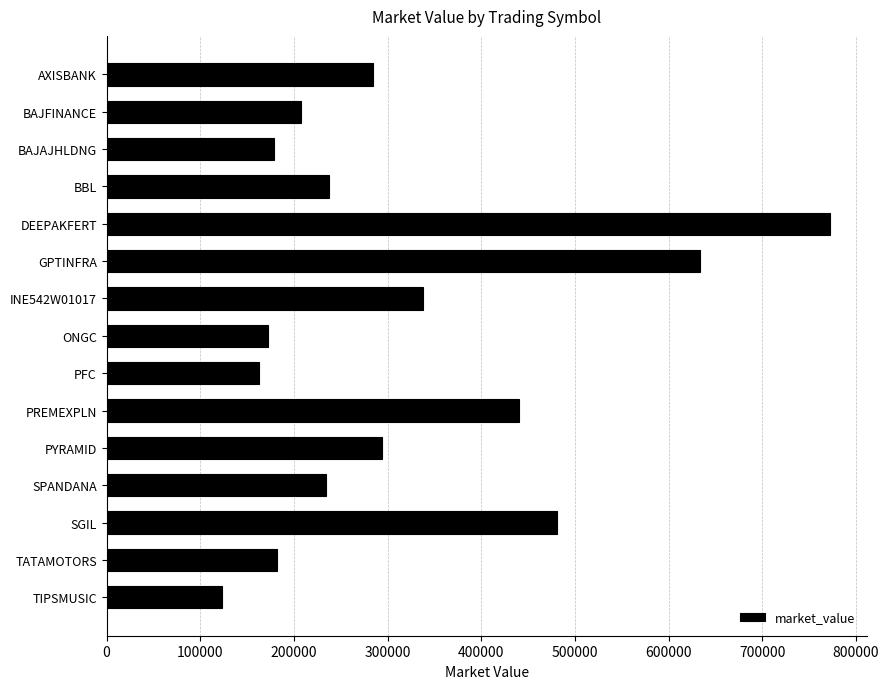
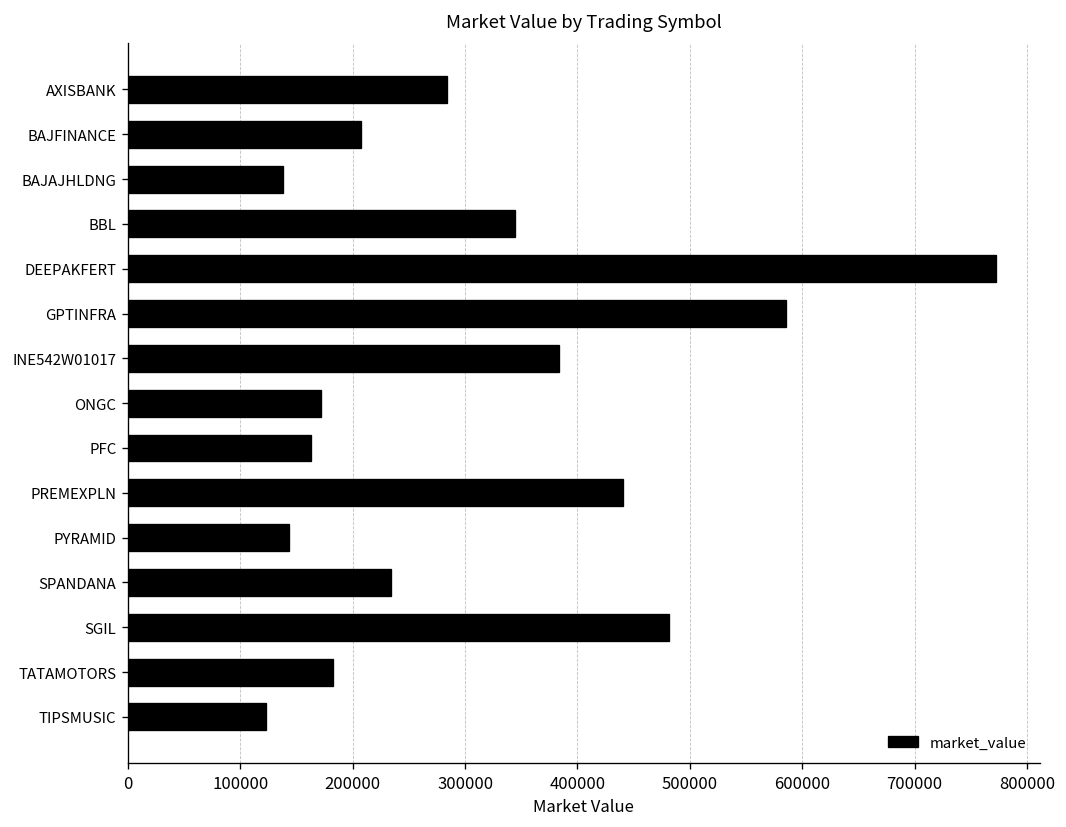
  {
    "AXISBANK": 280000,
    "BAJFINANCE": 210000,
-   "BAJAJHLDNG": 180000,
-   "BBL": 240000,
+   "BAJAJHLDNG": 140000,
+   "BBL": 340000,
    "DEEPAKFERT": 770000,
-   "GPTINFRA": 630000,
-   "INE542W01017": 340000,
+   "GPTINFRA": 590000,
+   "INE542W01017": 380000,
    "ONGC": 170000,
    "PFC": 160000,
    "PREMEXPLN": 440000,
-   "PYRAMID": 290000,
+   "PYRAMID": 140000,
    "SPANDANA": 230000,
    "SGIL": 480000,
    "TATAMOTORS": 180000,
    "TIPSMUSIC": 120000
  }
